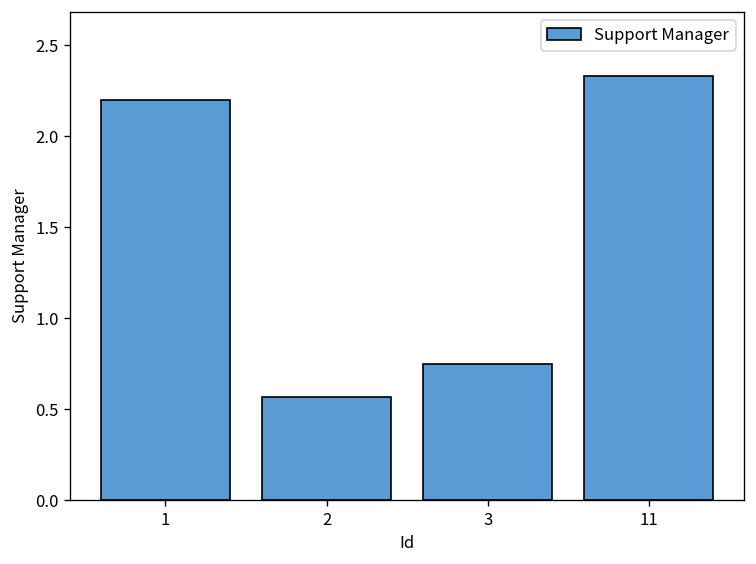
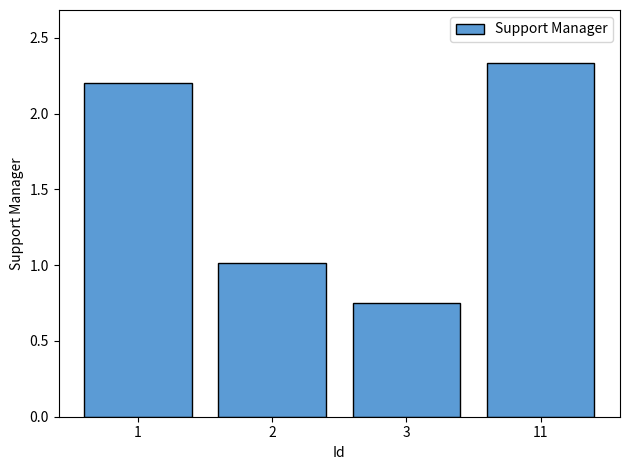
  {
    "1": 2.20,
-   "2": 0.57,
+   "2": 1.02,
    "3": 0.75,
    "11": 2.33
  }
